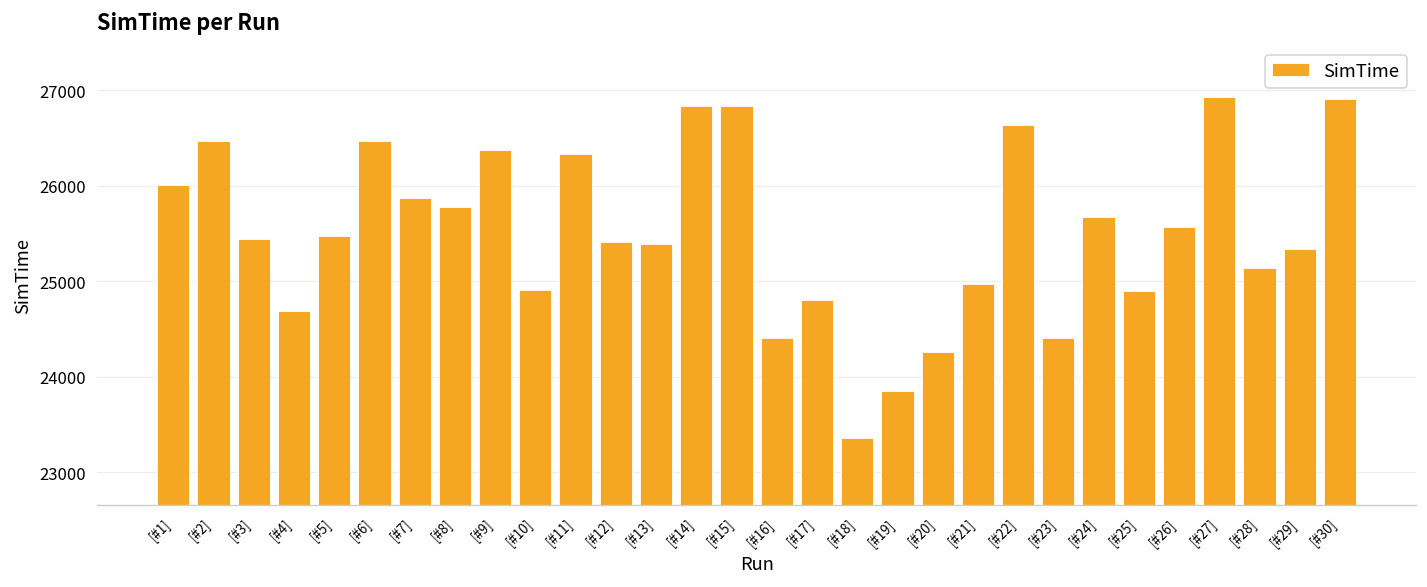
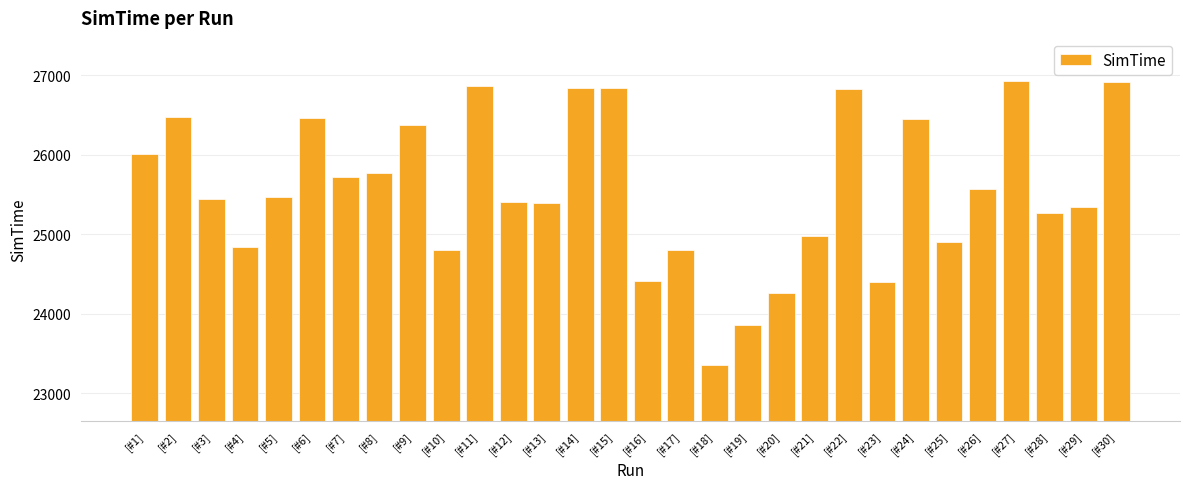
  {
    "[#1]": 26000,
    "[#2]": 26500,
    "[#3]": 25400,
-   "[#4]": 24700,
+   "[#4]": 24800,
    "[#5]": 25500,
    "[#6]": 26500,
-   "[#7]": 25900,
+   "[#7]": 25700,
    "[#8]": 25800,
    "[#9]": 26400,
-   "[#10]": 24900,
-   "[#11]": 26300,
+   "[#10]": 24800,
+   "[#11]": 26900,
    "[#12]": 25400,
    "[#13]": 25400,
    "[#14]": 26800,
    "[#15]": 26800,
    "[#16]": 24400,
    "[#17]": 24800,
    "[#18]": 23400,
    "[#19]": 23900,
    "[#20]": 24300,
    "[#21]": 25000,
-   "[#22]": 26600,
+   "[#22]": 26800,
    "[#23]": 24400,
-   "[#24]": 25700,
+   "[#24]": 26400,
    "[#25]": 24900,
    "[#26]": 25600,
    "[#27]": 26900,
-   "[#28]": 25100,
+   "[#28]": 25300,
    "[#29]": 25300,
    "[#30]": 26900
  }
